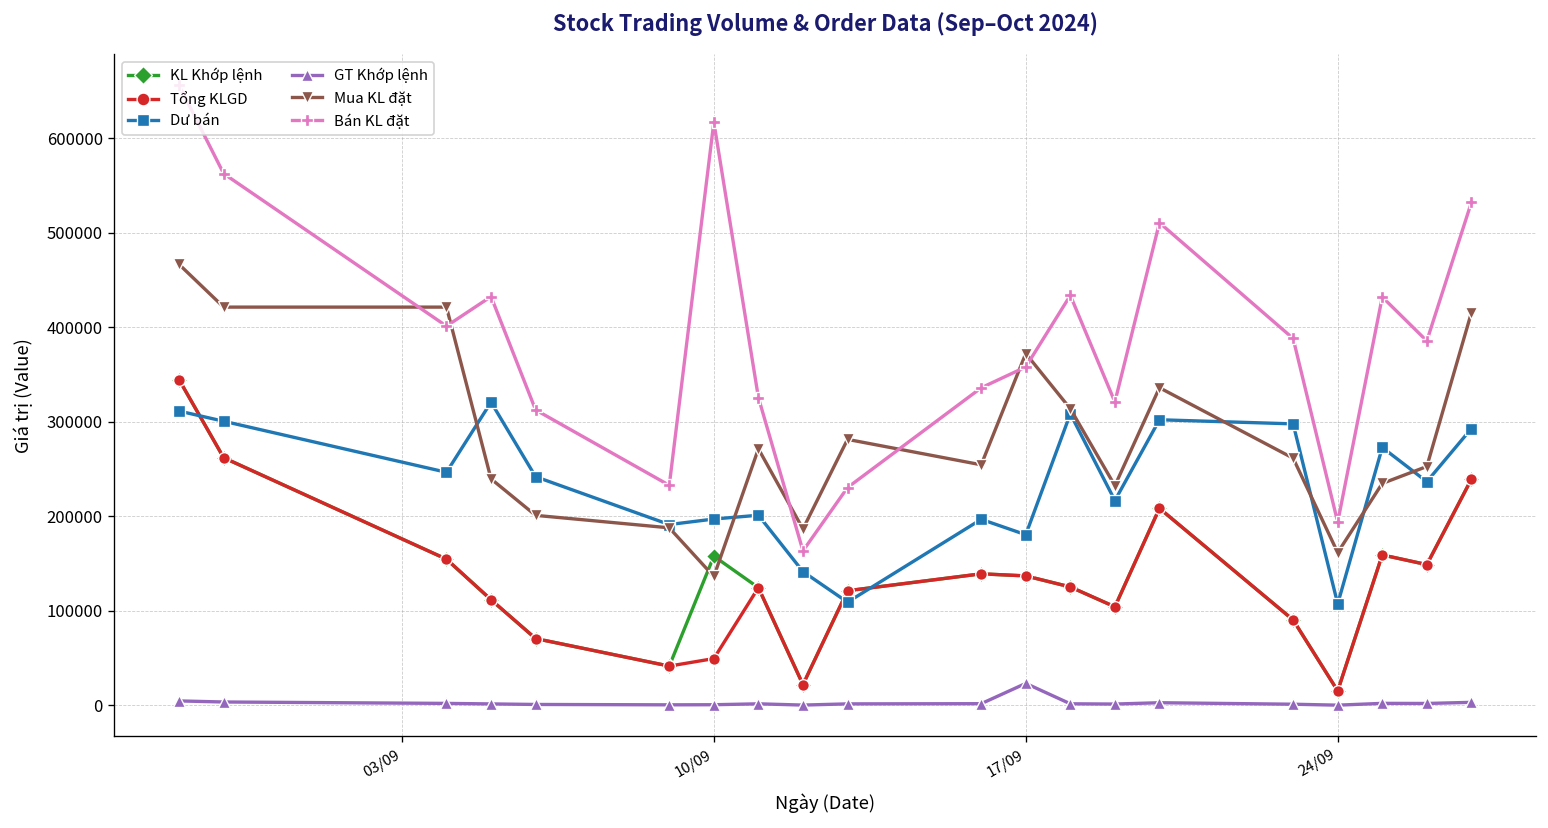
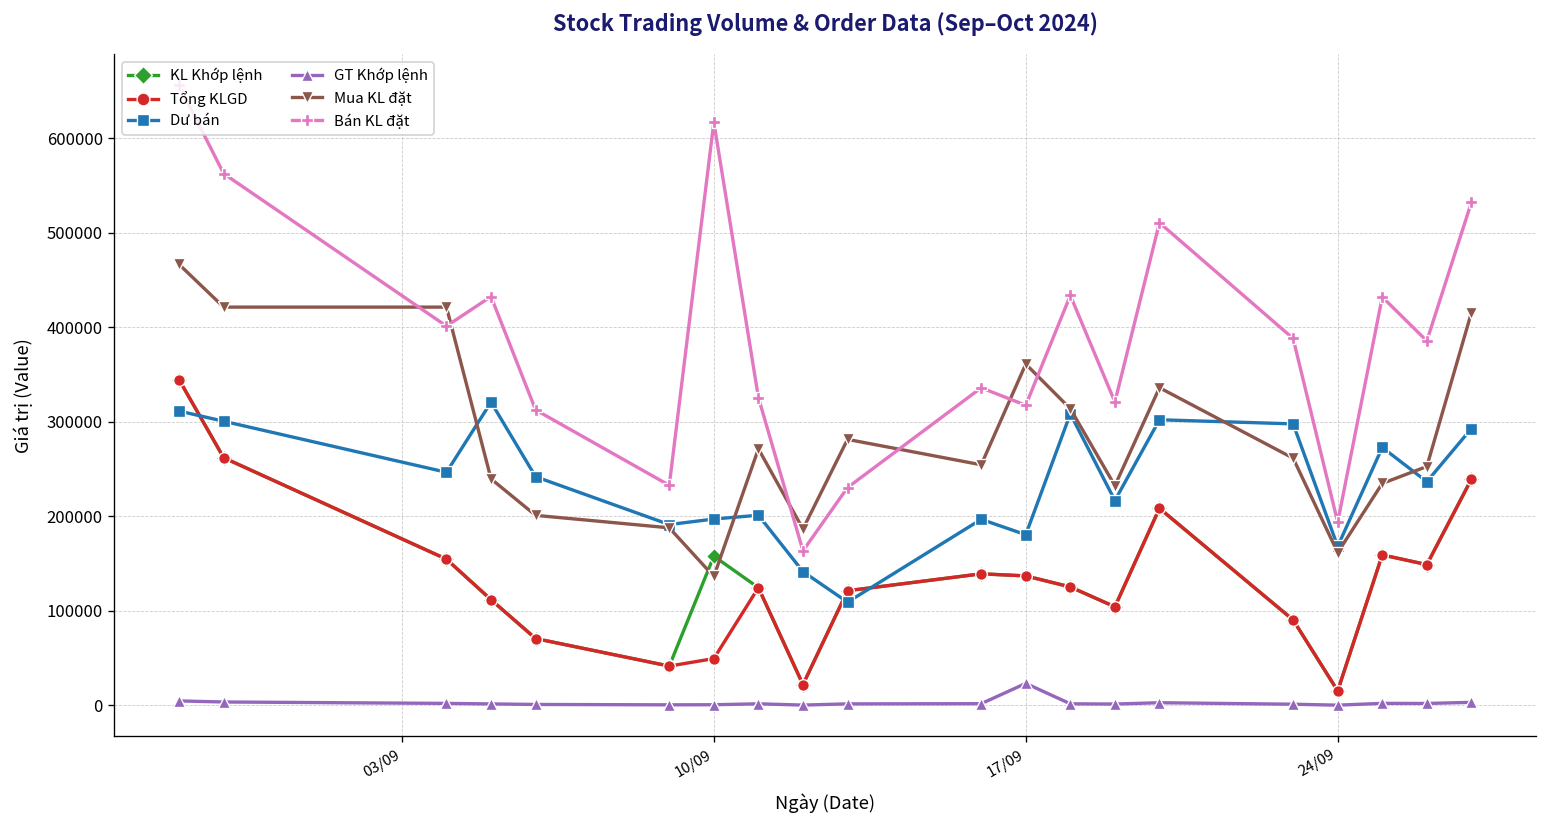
  {
    "KL Khớp lệnh": {
      "10/09": 160000
    },
    "Tổng KLGD": {
      "10/09": 50000
    },
    "Dư bán": {
      "10/09": 200000,
      "17/09": 180000,
-     "24/09": 110000
+     "24/09": 170000
    },
    "GT Khớp lệnh": {
      "10/09": 0,
      "17/09": 20000,
      "24/09": 0
    },
    "Mua KL đặt": {
      "10/09": 140000,
-     "17/09": 370000,
+     "17/09": 360000,
      "24/09": 160000
    },
    "Bán KL đặt": {
      "10/09": 620000,
-     "17/09": 360000,
+     "17/09": 320000,
      "24/09": 190000
    }
  }
